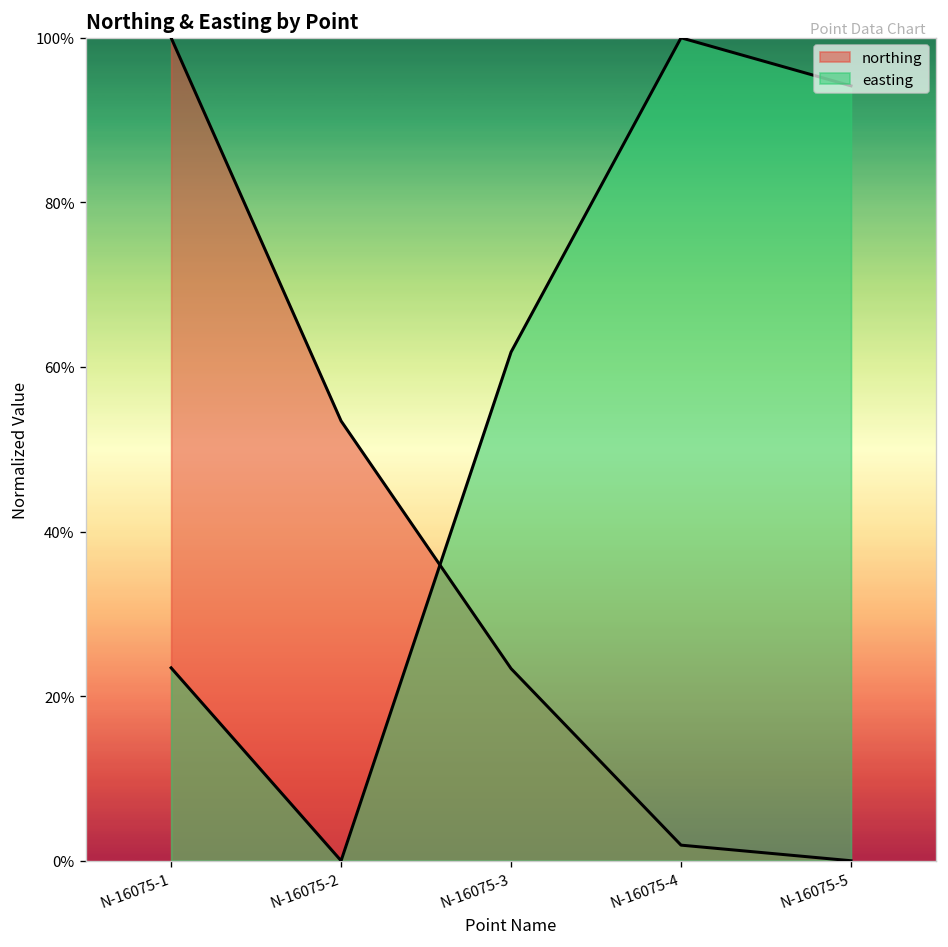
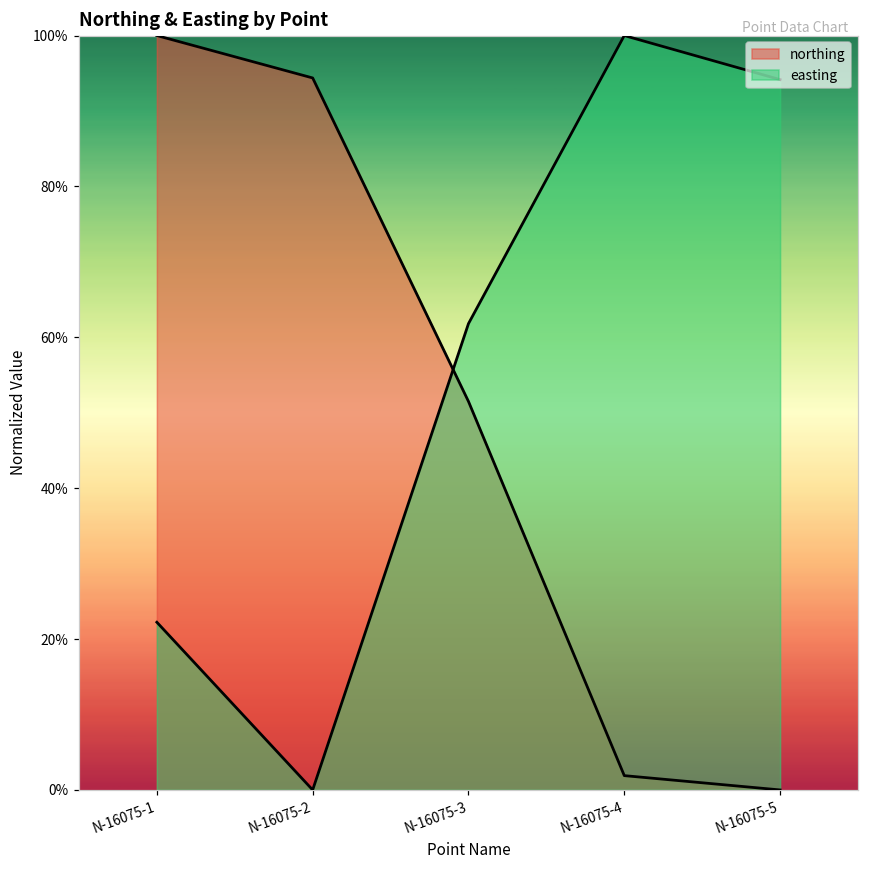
  {
    "northing": {
      "N-16075-1": "100%",
-     "N-16075-2": "53%",
-     "N-16075-3": "23%",
+     "N-16075-2": "94%",
+     "N-16075-3": "51%",
      "N-16075-4": "2%",
      "N-16075-5": "0%"
    },
    "easting": {
-     "N-16075-1": "23%",
+     "N-16075-1": "22%",
      "N-16075-2": "0%",
      "N-16075-3": "62%",
      "N-16075-4": "100%"
    }
  }
